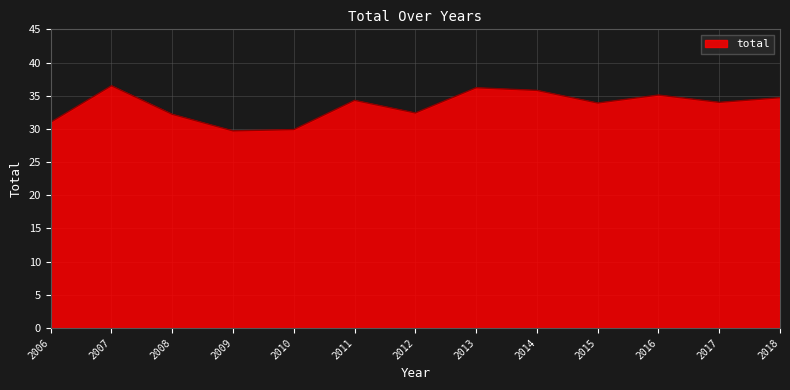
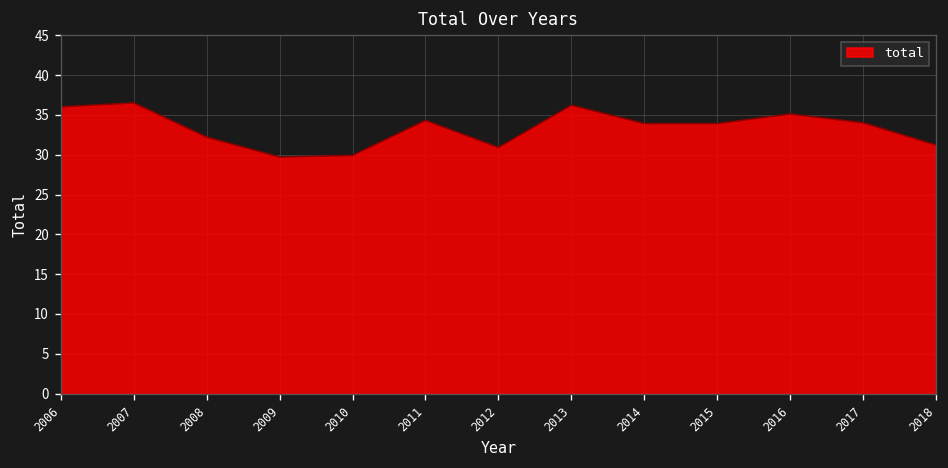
  {
-   "2006": 31,
+   "2006": 36,
    "2007": 37,
    "2008": 32,
    "2009": 30,
    "2010": 30,
    "2011": 34,
-   "2012": 32,
+   "2012": 31,
    "2013": 36,
-   "2014": 36,
+   "2014": 34,
    "2015": 34,
    "2016": 35,
    "2017": 34,
-   "2018": 35
+   "2018": 31
  }
